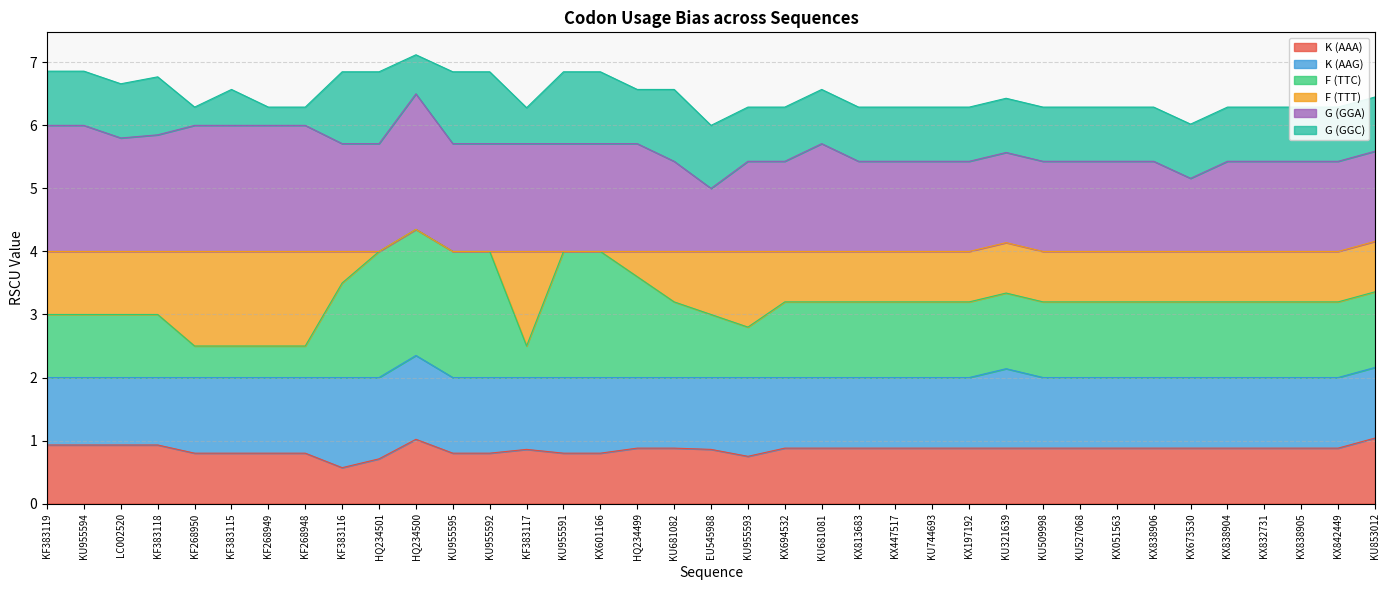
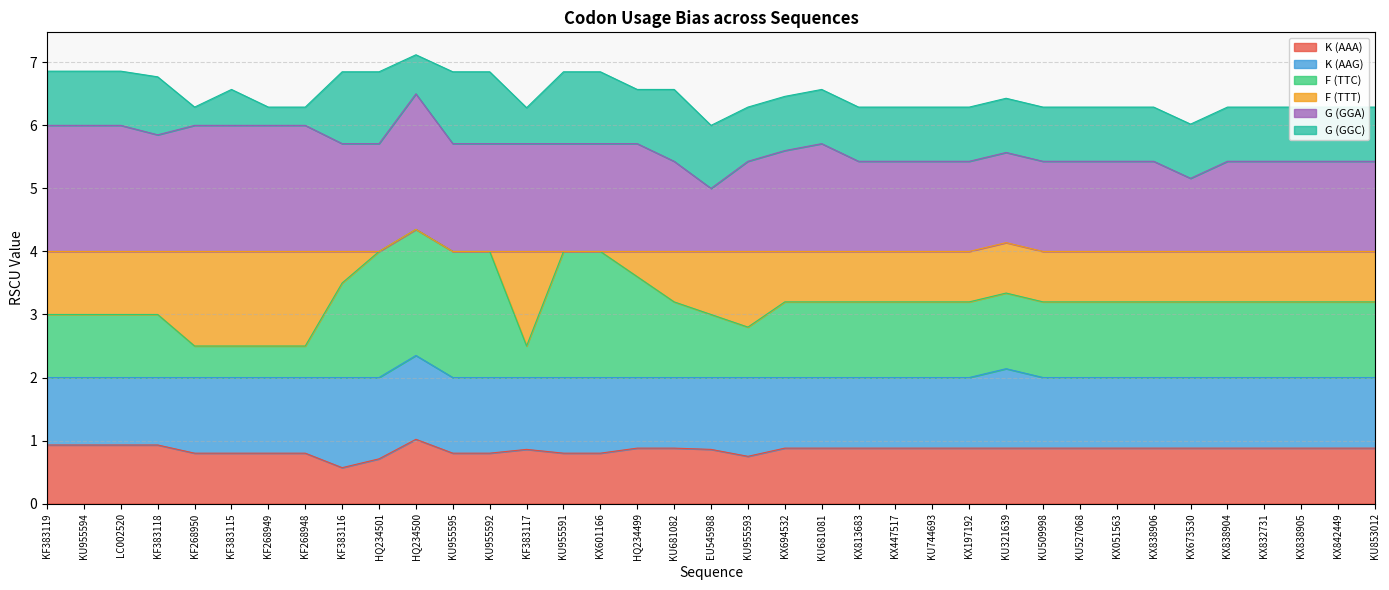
  {
    "K (AAA)": {
      "KF383119": 0.9,
      "KU955594": 0.9,
      "LC002520": 0.9,
      "KF383118": 0.9,
      "KF268950": 0.8,
      "KF383115": 0.8,
      "KF268949": 0.8,
      "KF268948": 0.8,
      "KF383116": 0.6,
      "HQ234501": 0.7,
      "HQ234500": 1.0,
      "KU955595": 0.8,
      "KU955592": 0.8,
      "KF383117": 0.9,
      "KU955591": 0.8,
      "KX601166": 0.8,
      "HQ234499": 0.9,
      "KU681082": 0.9,
      "EU545988": 0.9,
      "KU955593": 0.8,
      "KX694532": 0.9,
      "KU681081": 0.9,
      "KX813683": 0.9,
      "KX447517": 0.9,
      "KU744693": 0.9,
      "KX197192": 0.9,
      "KU321639": 0.9,
      "KU509998": 0.9,
      "KU527068": 0.9,
      "KX051563": 0.9,
      "KX838906": 0.9,
      "KX673530": 0.9,
      "KX838904": 0.9,
      "KX832731": 0.9,
      "KX838905": 0.9,
      "KX842449": 0.9,
-     "KU853012": 1.0
+     "KU853012": 0.9
    },
    "K (AAG)": {
      "KU853012": 1.1
    },
    "F (TTT)": {
      "KU853012": 0.8
    },
    "G (GGA)": {
-     "LC002520": 5.8,
-     "KX694532": 5.4,
+     "LC002520": 6.0,
+     "KX694532": 5.6,
      "KU853012": 1.4
    }
  }
